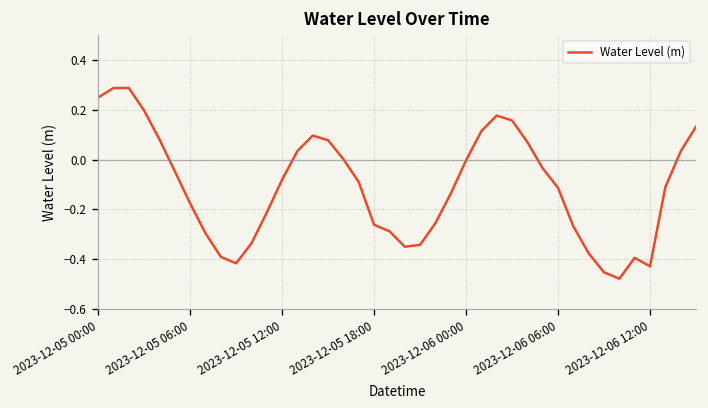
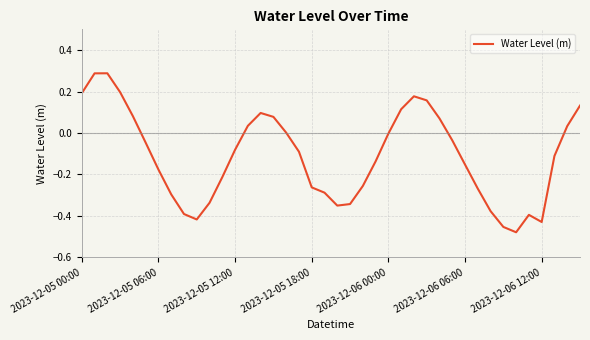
  {
-   "2023-12-05 00:00": 0.25,
+   "2023-12-05 00:00": 0.19,
    "2023-12-05 06:00": -0.18,
    "2023-12-05 12:00": -0.08,
    "2023-12-05 18:00": -0.26,
    "2023-12-06 00:00": 0.00,
-   "2023-12-06 06:00": -0.11,
+   "2023-12-06 06:00": -0.15,
    "2023-12-06 12:00": -0.43
  }
